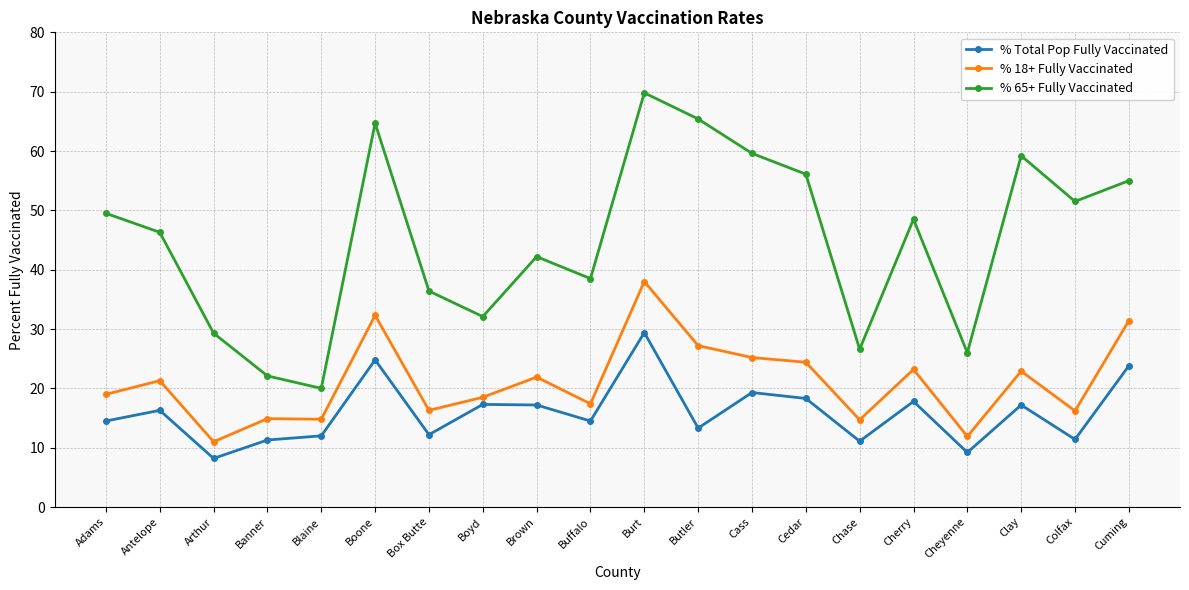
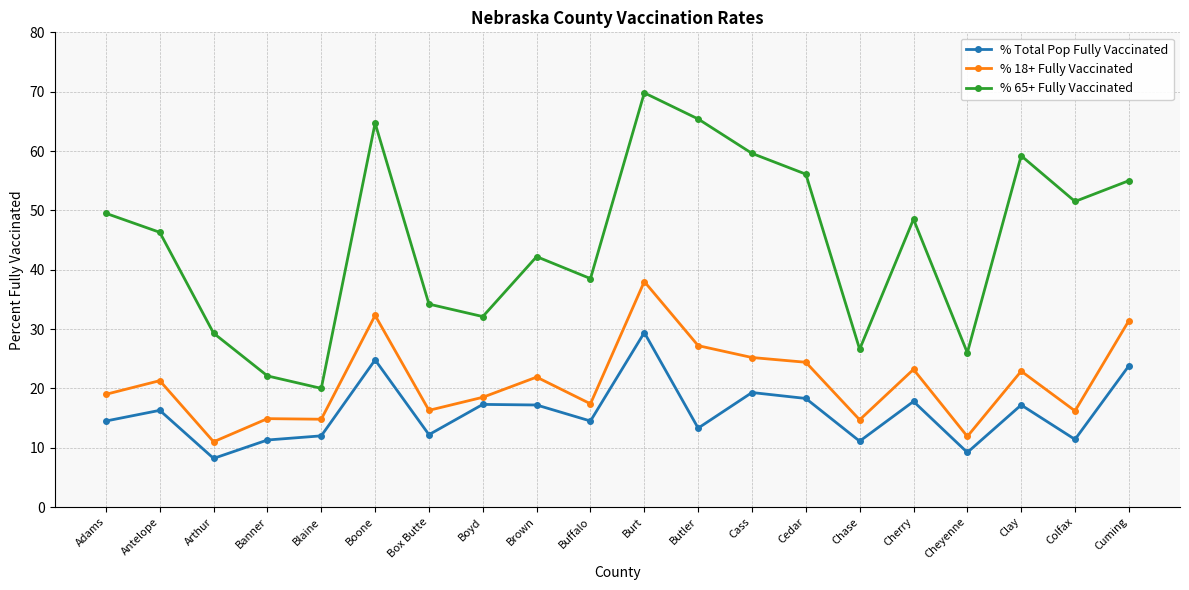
  {
    "% Total Pop Fully Vaccinated": {
      "Adams": 15,
      "Antelope": 16,
      "Arthur": 8,
      "Banner": 11,
      "Blaine": 12,
      "Boone": 25,
      "Box Butte": 12,
      "Boyd": 17,
      "Brown": 17,
      "Buffalo": 15,
      "Burt": 29,
      "Butler": 13,
      "Cass": 19,
      "Cedar": 18,
      "Chase": 11,
      "Cherry": 18,
      "Cheyenne": 9,
      "Clay": 17,
      "Colfax": 11,
      "Cuming": 24
    },
    "% 18+ Fully Vaccinated": {
      "Adams": 19,
      "Antelope": 21,
      "Arthur": 11,
      "Banner": 15,
      "Blaine": 15,
      "Boone": 32,
      "Box Butte": 16,
      "Boyd": 19,
      "Brown": 22,
      "Buffalo": 17,
      "Burt": 38,
      "Butler": 27,
      "Cass": 25,
      "Cedar": 24,
      "Chase": 15,
      "Cherry": 23,
      "Cheyenne": 12,
      "Clay": 23,
      "Colfax": 16,
      "Cuming": 31
    },
    "% 65+ Fully Vaccinated": {
      "Adams": 50,
      "Antelope": 46,
      "Arthur": 29,
      "Banner": 22,
      "Blaine": 20,
      "Boone": 65,
-     "Box Butte": 36,
+     "Box Butte": 34,
      "Boyd": 32,
      "Brown": 42,
      "Buffalo": 39,
      "Burt": 70,
      "Butler": 65,
      "Cass": 60,
      "Cedar": 56,
      "Chase": 27,
      "Cherry": 49,
      "Cheyenne": 26,
      "Clay": 59,
      "Colfax": 52,
      "Cuming": 55
    }
  }
